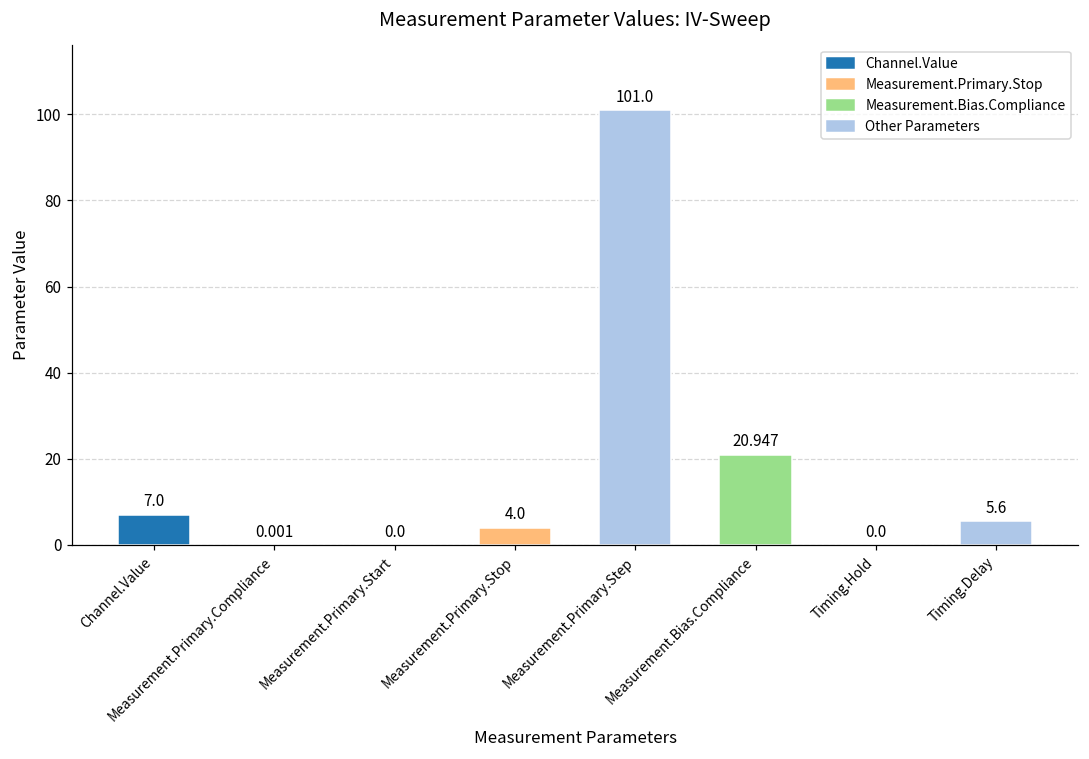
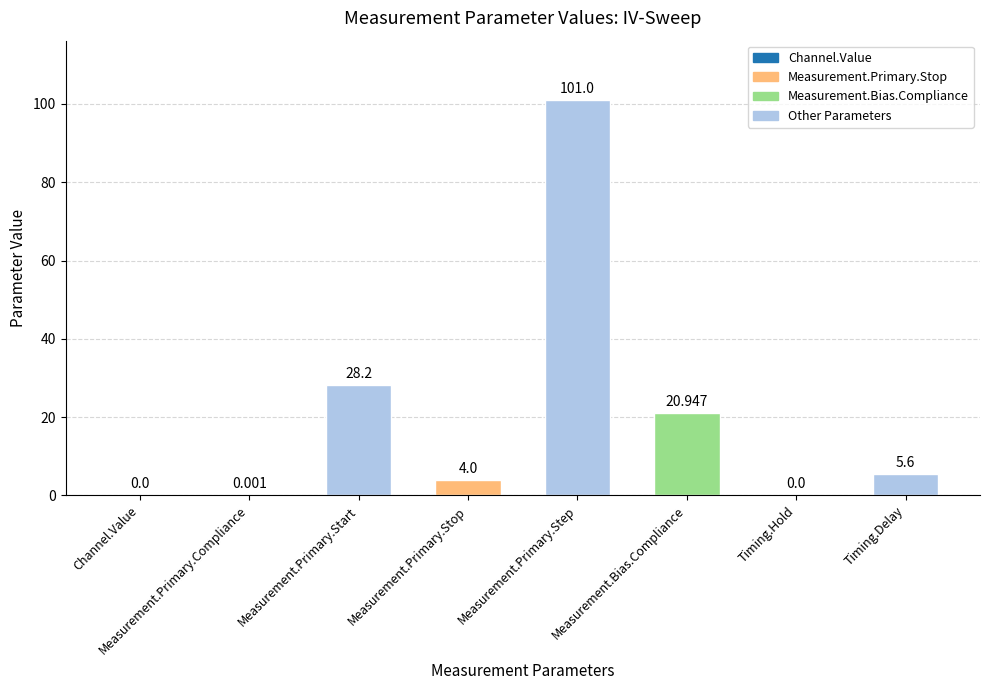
  {
-   "Channel.Value": 7.0,
+   "Channel.Value": 0.0,
    "Measurement.Primary.Compliance": 0.001,
-   "Measurement.Primary.Start": 0.0,
+   "Measurement.Primary.Start": 28.2,
    "Measurement.Primary.Stop": 4.0,
    "Measurement.Primary.Step": 101.0,
    "Measurement.Bias.Compliance": 20.947,
    "Timing.Hold": 0.0,
    "Timing.Delay": 5.6
  }
